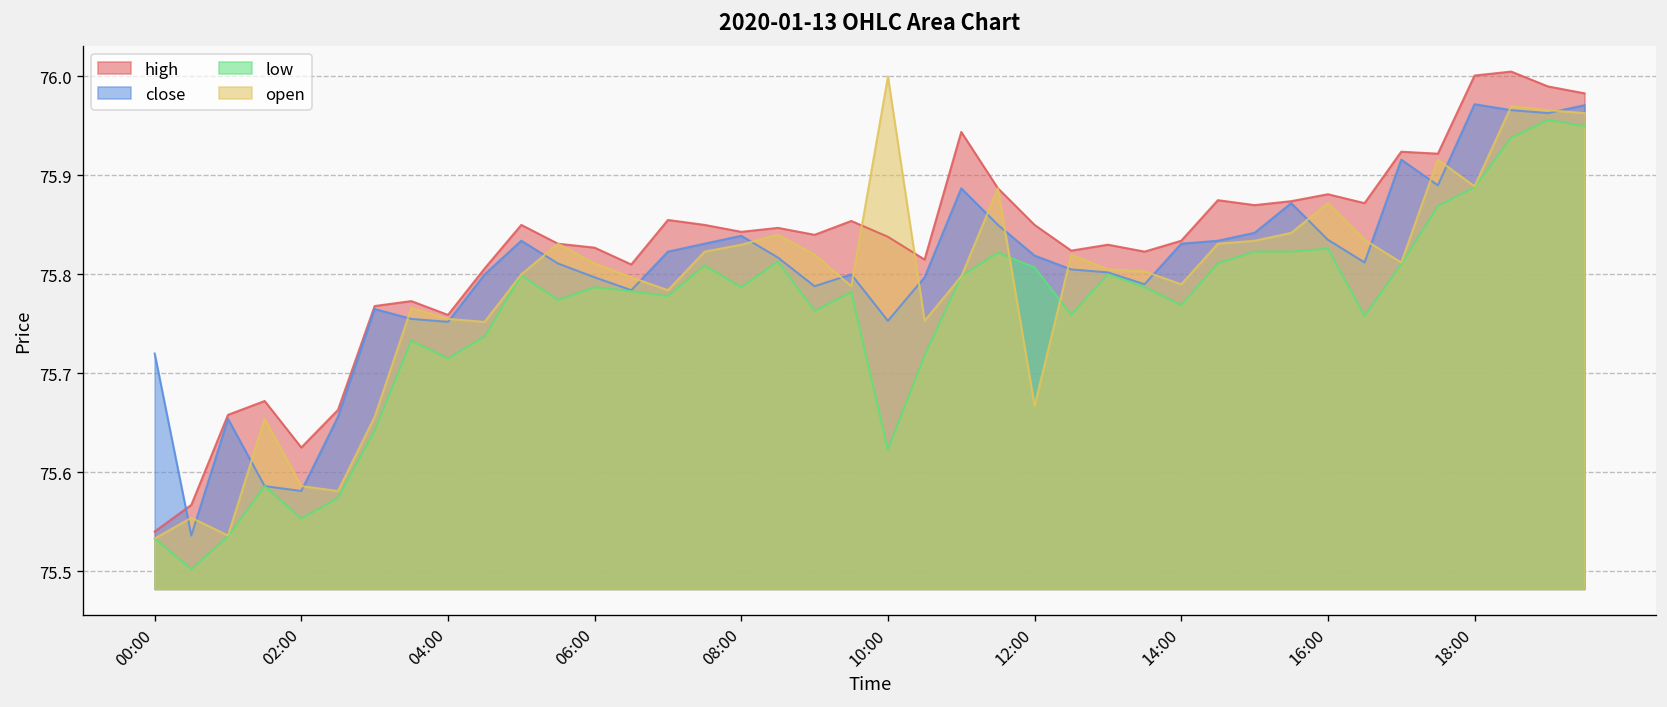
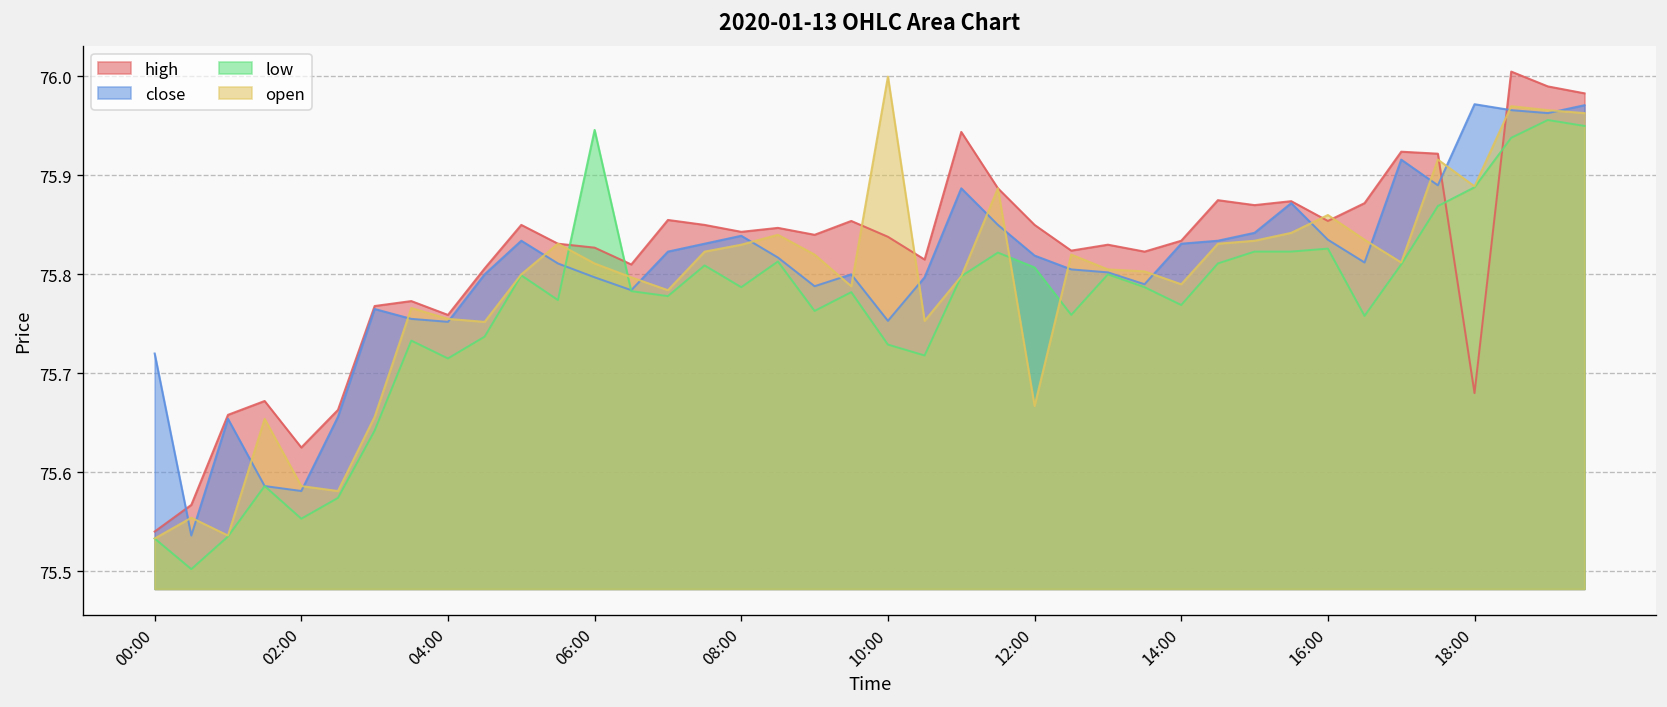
  {
    "high": {
      "00:00": 75.54,
      "02:00": 75.63,
      "04:00": 75.76,
      "06:00": 75.83,
      "08:00": 75.84,
      "10:00": 75.84,
      "12:00": 75.85,
-     "16:00": 75.88,
-     "18:00": 76.00
+     "16:00": 75.85,
+     "18:00": 75.68
    },
    "close": {
      "00:00": 75.72,
      "02:00": 75.58,
      "06:00": 75.80,
      "08:00": 75.84,
      "10:00": 75.75,
      "12:00": 75.82,
      "16:00": 75.84,
      "18:00": 75.97
    },
    "low": {
      "02:00": 75.55,
      "04:00": 75.72,
-     "06:00": 75.79,
+     "06:00": 75.95,
      "08:00": 75.79,
-     "10:00": 75.62,
+     "10:00": 75.73,
      "12:00": 75.81,
      "14:00": 75.77,
      "16:00": 75.83
    },
    "open": {
      "02:00": 75.59,
      "06:00": 75.81,
      "08:00": 75.83,
      "10:00": 76.00,
      "12:00": 75.67,
      "14:00": 75.79,
-     "16:00": 75.87
+     "16:00": 75.86
    }
  }
